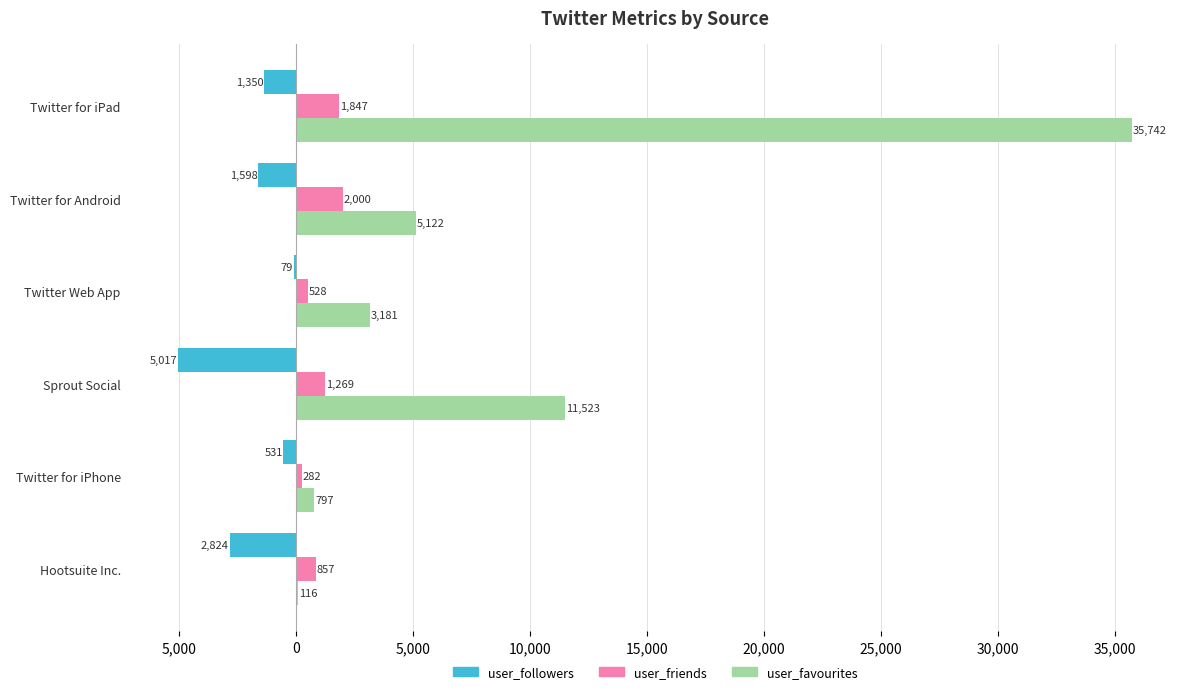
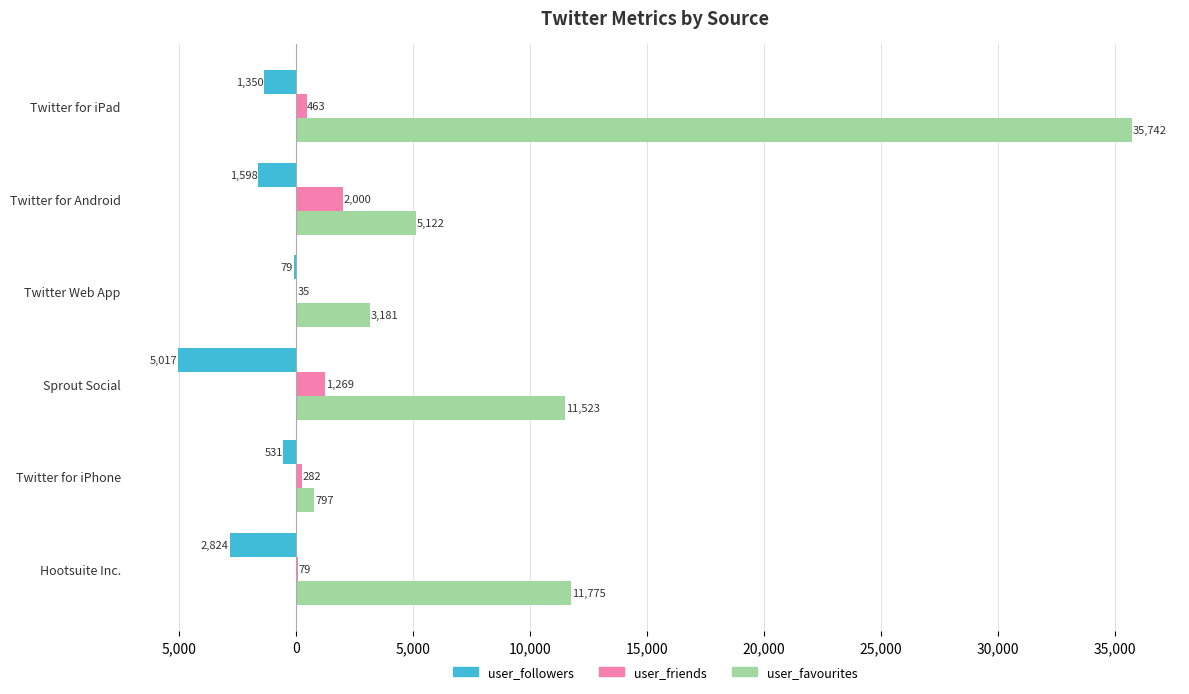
  {
    "user_friends": {
-     "Twitter for iPad": "1,847",
+     "Twitter for iPad": "463",
      "Twitter for Android": "2,000",
-     "Twitter Web App": "528",
+     "Twitter Web App": "35",
      "Sprout Social": "1,269",
      "Twitter for iPhone": "282",
-     "Hootsuite Inc.": "857"
+     "Hootsuite Inc.": "79"
    },
    "user_favourites": {
      "Twitter for iPad": "35,742",
      "Twitter for Android": "5,122",
      "Twitter Web App": "3,181",
      "Sprout Social": "11,523",
      "Twitter for iPhone": "797",
-     "Hootsuite Inc.": "116"
+     "Hootsuite Inc.": "11,775"
    }
  }
